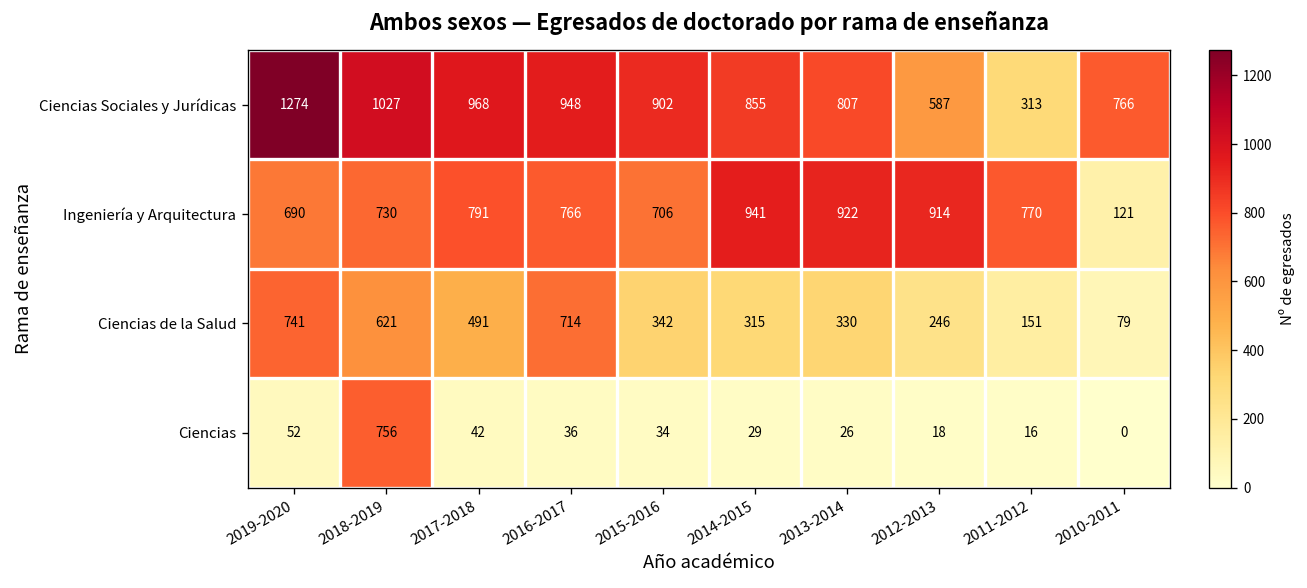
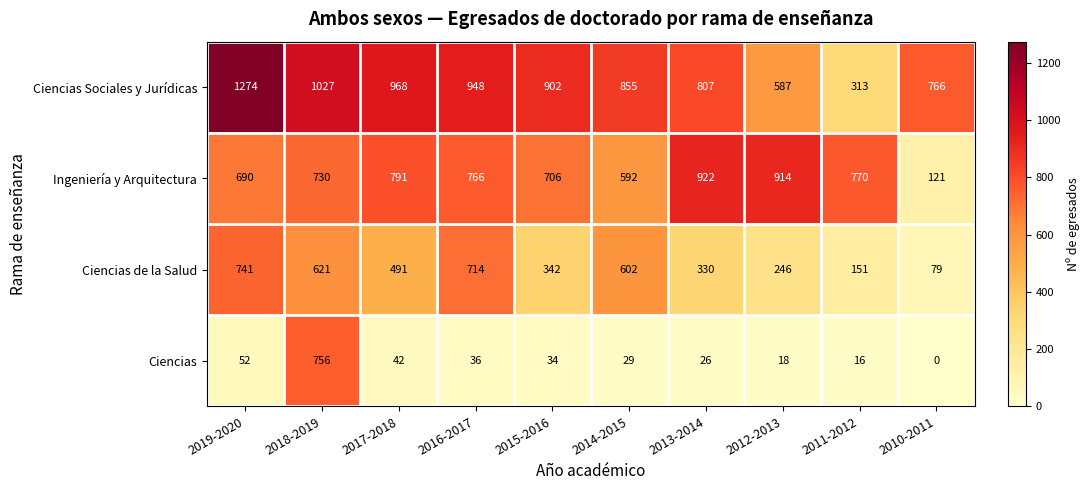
  {
    "Ciencias Sociales y Jurídicas": {
      "2019-2020": 1274,
      "2018-2019": 1027,
      "2017-2018": 968,
      "2016-2017": 948,
      "2015-2016": 902,
      "2014-2015": 855,
      "2013-2014": 807,
      "2012-2013": 587,
      "2011-2012": 313,
      "2010-2011": 766
    },
    "Ingeniería y Arquitectura": {
      "2019-2020": 690,
      "2018-2019": 730,
      "2017-2018": 791,
      "2016-2017": 766,
      "2015-2016": 706,
-     "2014-2015": 941,
+     "2014-2015": 592,
      "2013-2014": 922,
      "2012-2013": 914,
      "2011-2012": 770,
      "2010-2011": 121
    },
    "Ciencias de la Salud": {
      "2019-2020": 741,
      "2018-2019": 621,
      "2017-2018": 491,
      "2016-2017": 714,
      "2015-2016": 342,
-     "2014-2015": 315,
+     "2014-2015": 602,
      "2013-2014": 330,
      "2012-2013": 246,
      "2011-2012": 151,
      "2010-2011": 79
    },
    "Ciencias": {
      "2019-2020": 52,
      "2018-2019": 756,
      "2017-2018": 42,
      "2016-2017": 36,
      "2015-2016": 34,
      "2014-2015": 29,
      "2013-2014": 26,
      "2012-2013": 18,
      "2011-2012": 16,
      "2010-2011": 0
    }
  }
